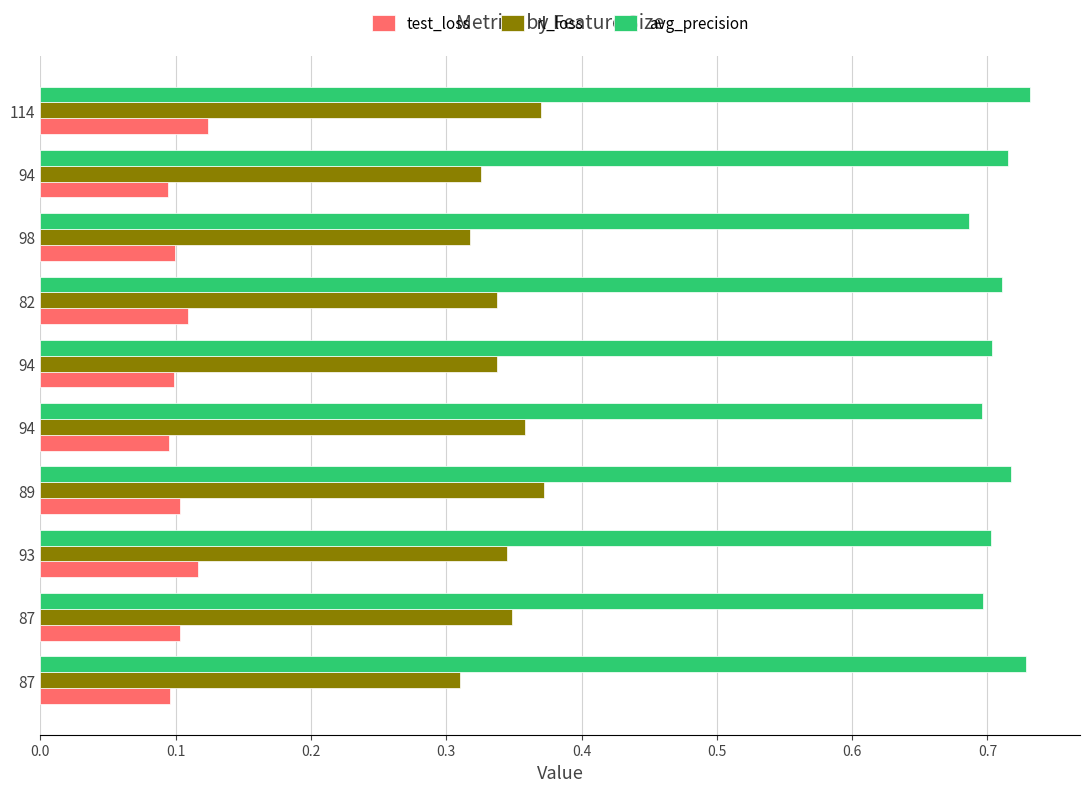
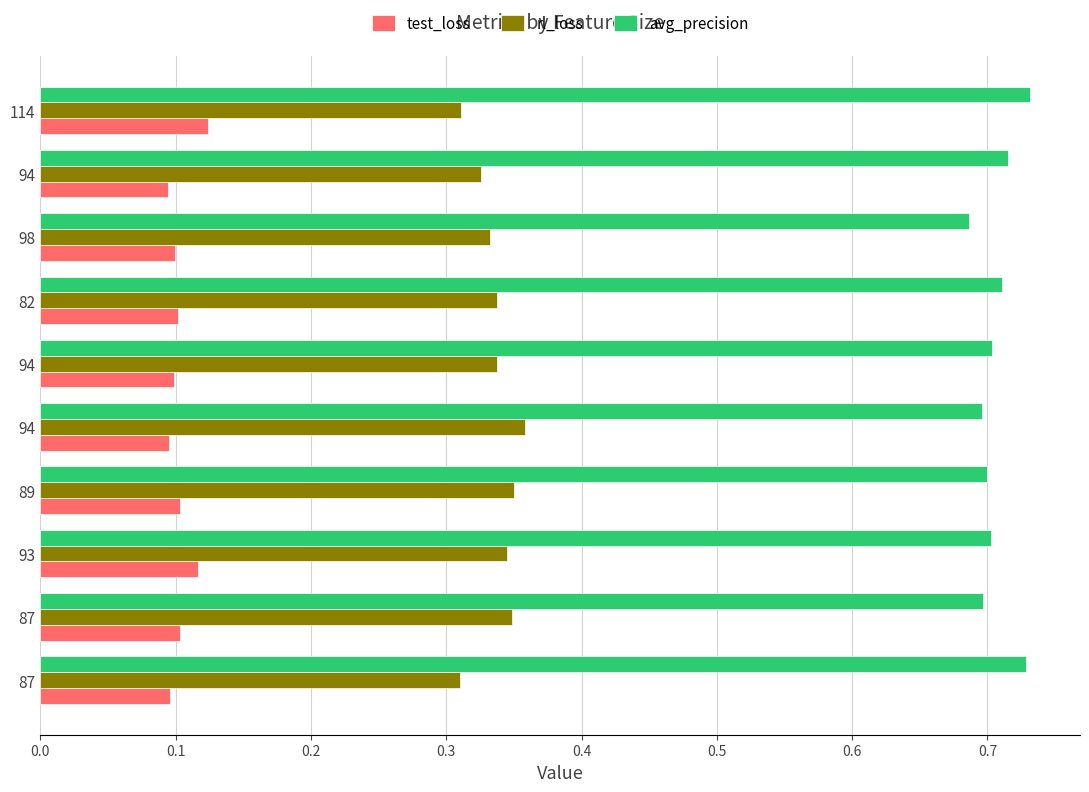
  {
    "test_loss": {
      "114": 0.124,
      "98": 0.099,
-     "82": 0.109,
+     "82": 0.102,
      "89": 0.103,
      "93": 0.116
    },
    "rl_loss": {
-     "114": 0.370,
-     "98": 0.318,
+     "114": 0.311,
+     "98": 0.332,
      "82": 0.337,
-     "89": 0.372,
+     "89": 0.350,
      "93": 0.345
    },
    "avg_precision": {
      "114": 0.732,
      "98": 0.686,
      "82": 0.711,
-     "89": 0.717,
+     "89": 0.700,
      "93": 0.703
    }
  }
